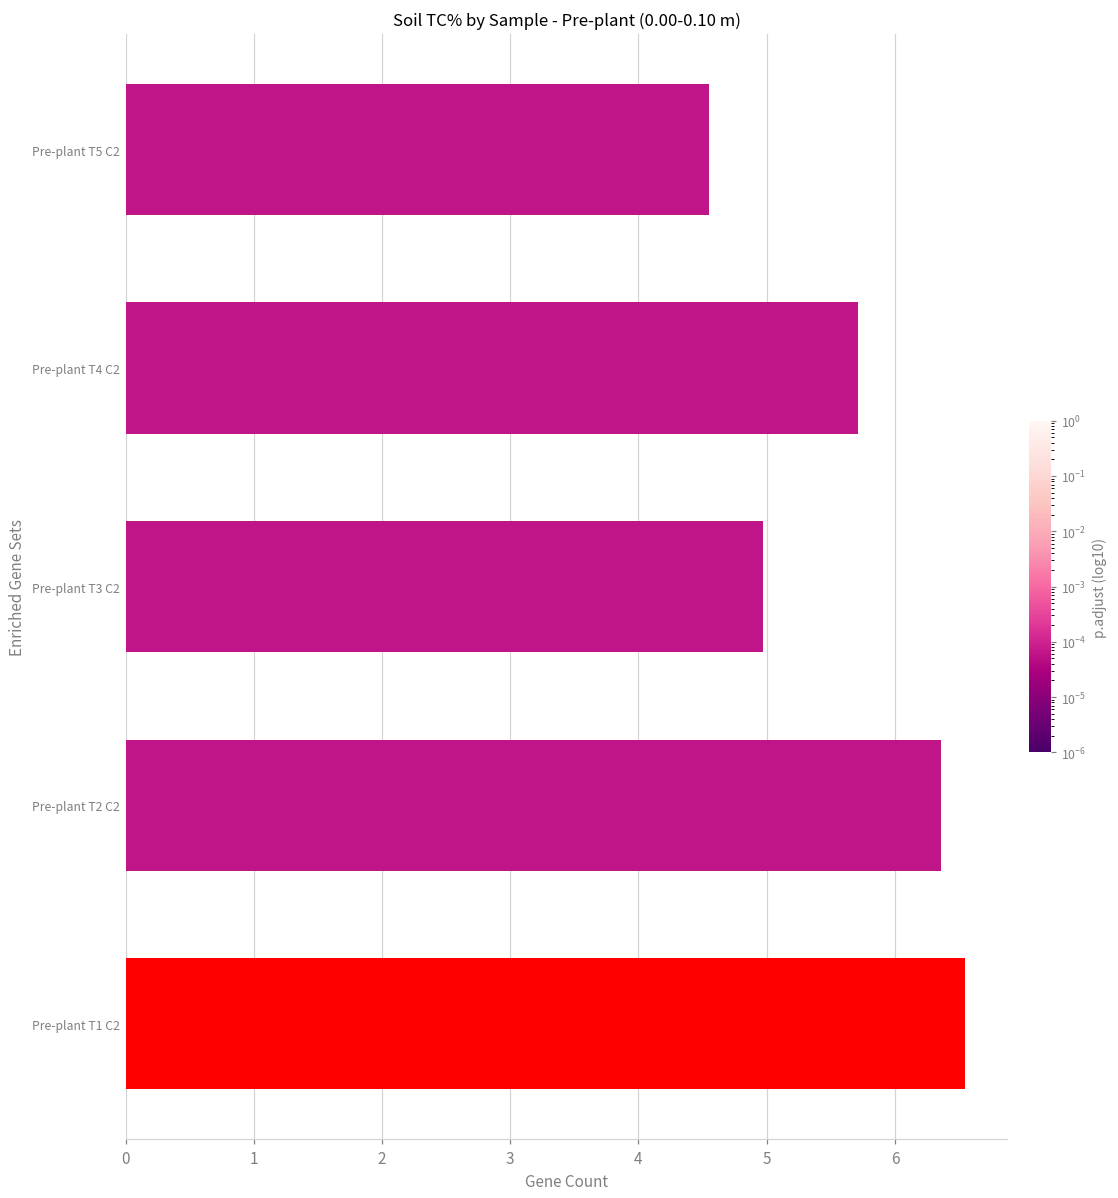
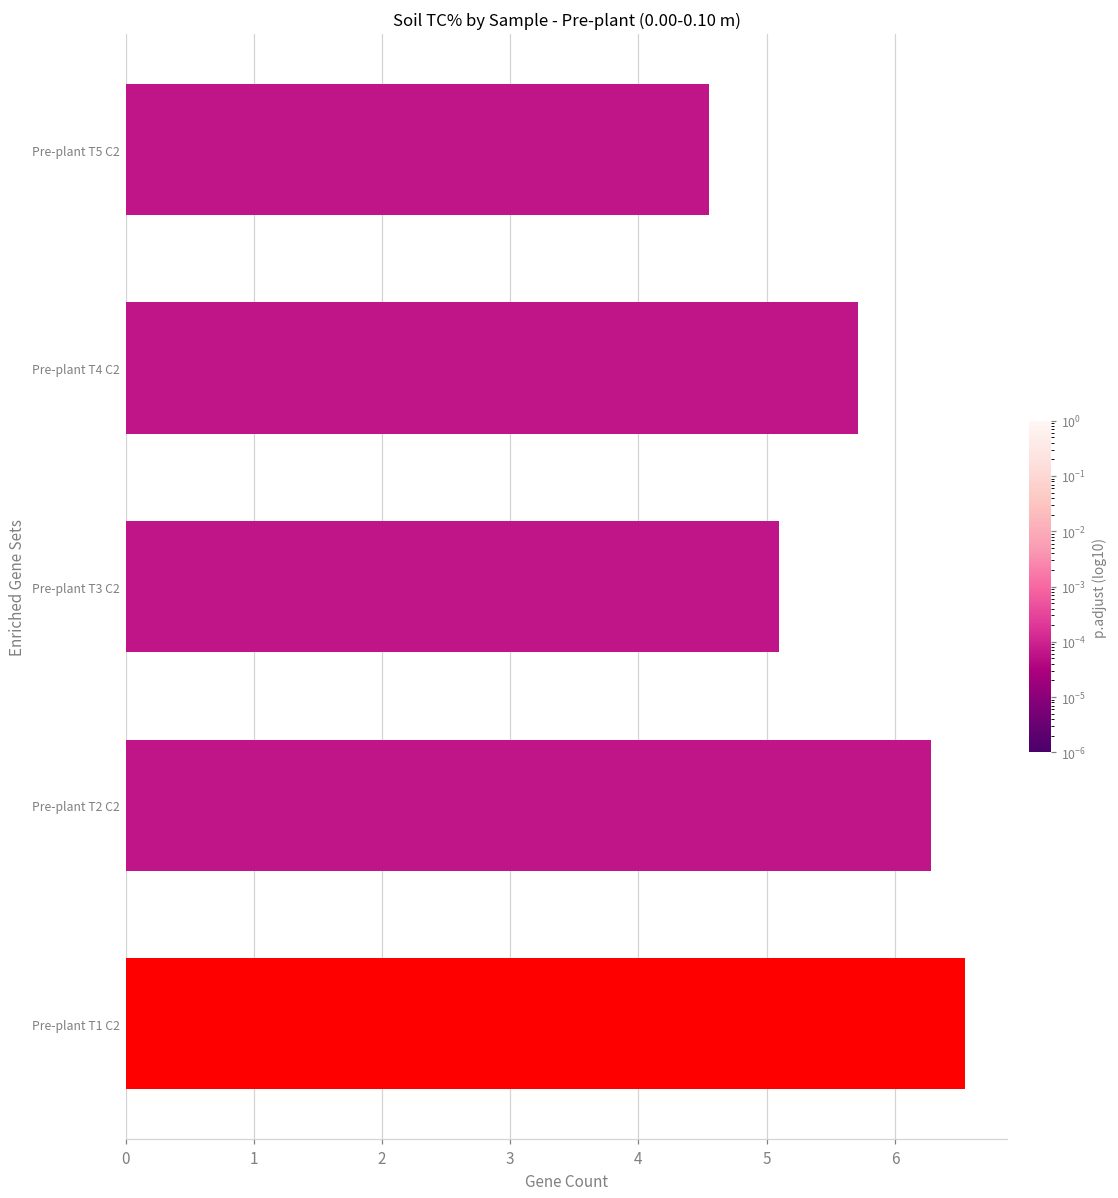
  {
    "Pre-plant T5 C2": 4.55,
    "Pre-plant T4 C2": 5.71,
-   "Pre-plant T3 C2": 4.97,
-   "Pre-plant T2 C2": 6.36,
+   "Pre-plant T3 C2": 5.10,
+   "Pre-plant T2 C2": 6.28,
    "Pre-plant T1 C2": 6.55
  }
